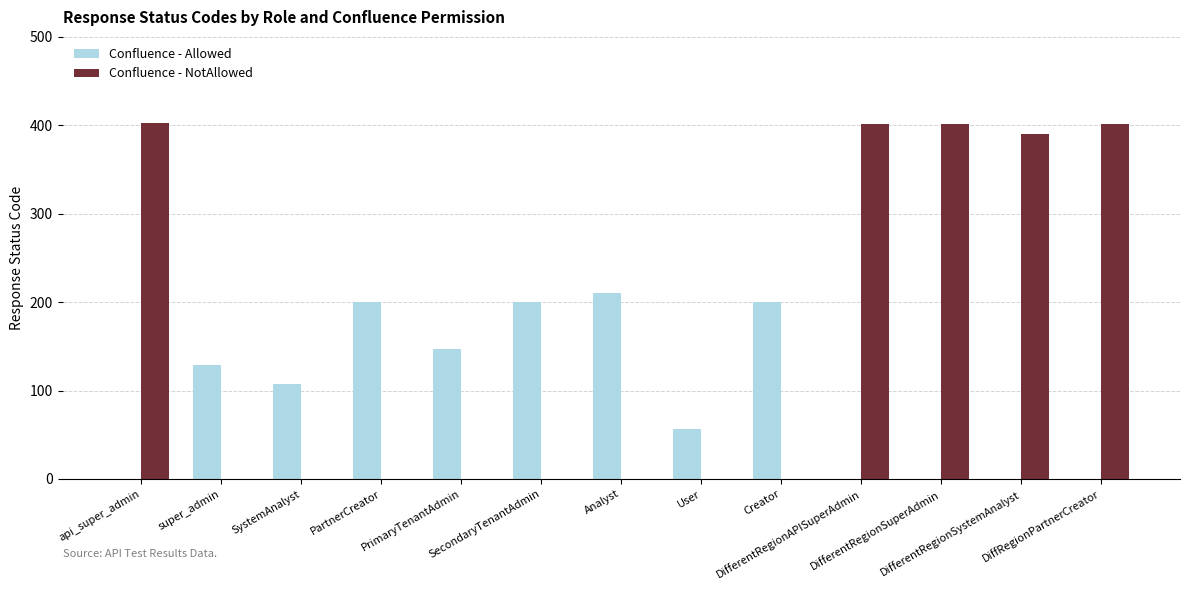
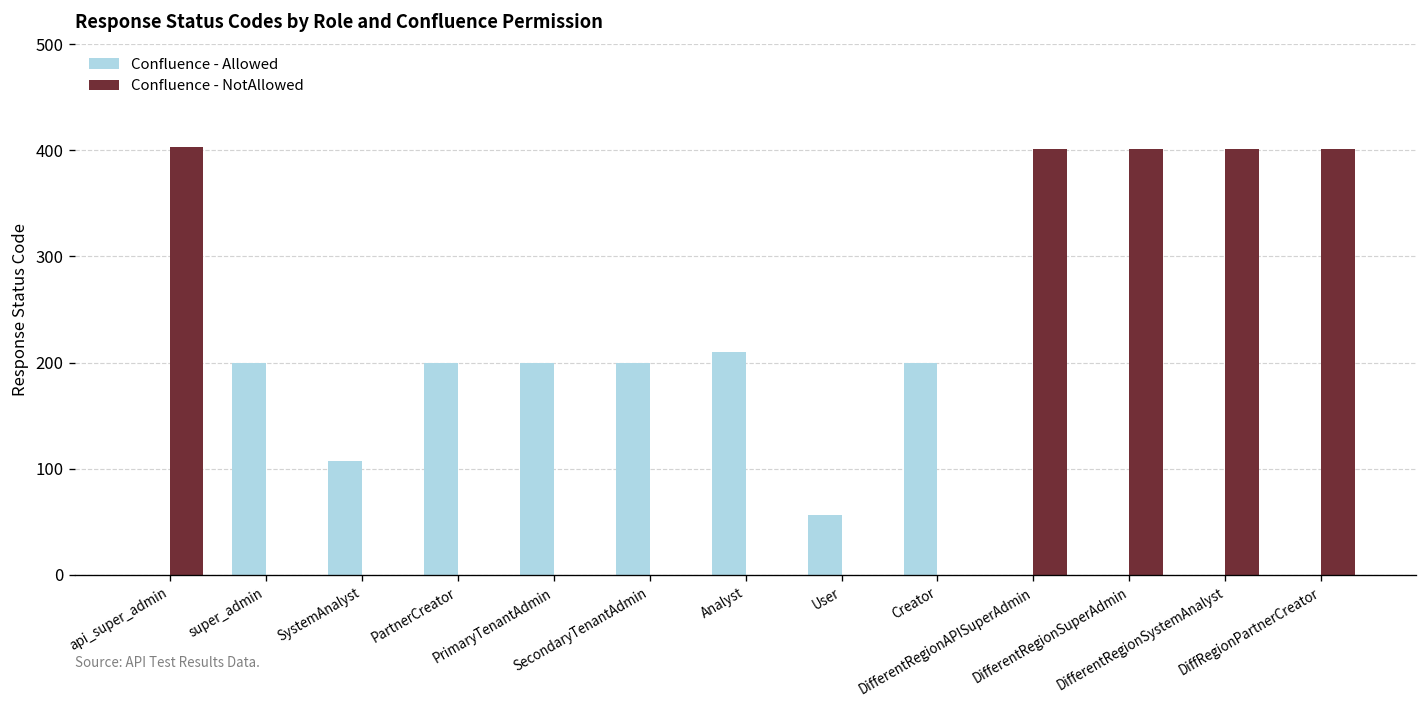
  {
    "Confluence - Allowed": {
      "api_super_admin": 0,
-     "super_admin": 130,
+     "super_admin": 200,
      "SystemAnalyst": 110,
      "PartnerCreator": 200,
-     "PrimaryTenantAdmin": 150,
+     "PrimaryTenantAdmin": 200,
      "SecondaryTenantAdmin": 200,
      "Analyst": 210,
      "User": 60,
      "Creator": 200,
      "DifferentRegionAPISuperAdmin": 0,
      "DifferentRegionSuperAdmin": 0,
      "DifferentRegionSystemAnalyst": 0,
      "DiffRegionPartnerCreator": 0
    },
    "Confluence - NotAllowed": {
      "api_super_admin": 400,
      "super_admin": 0,
      "SystemAnalyst": 0,
      "PartnerCreator": 0,
      "PrimaryTenantAdmin": 0,
      "SecondaryTenantAdmin": 0,
      "Analyst": 0,
      "User": 0,
      "Creator": 0,
      "DifferentRegionAPISuperAdmin": 400,
      "DifferentRegionSuperAdmin": 400,
-     "DifferentRegionSystemAnalyst": 390,
+     "DifferentRegionSystemAnalyst": 400,
      "DiffRegionPartnerCreator": 400
    }
  }
